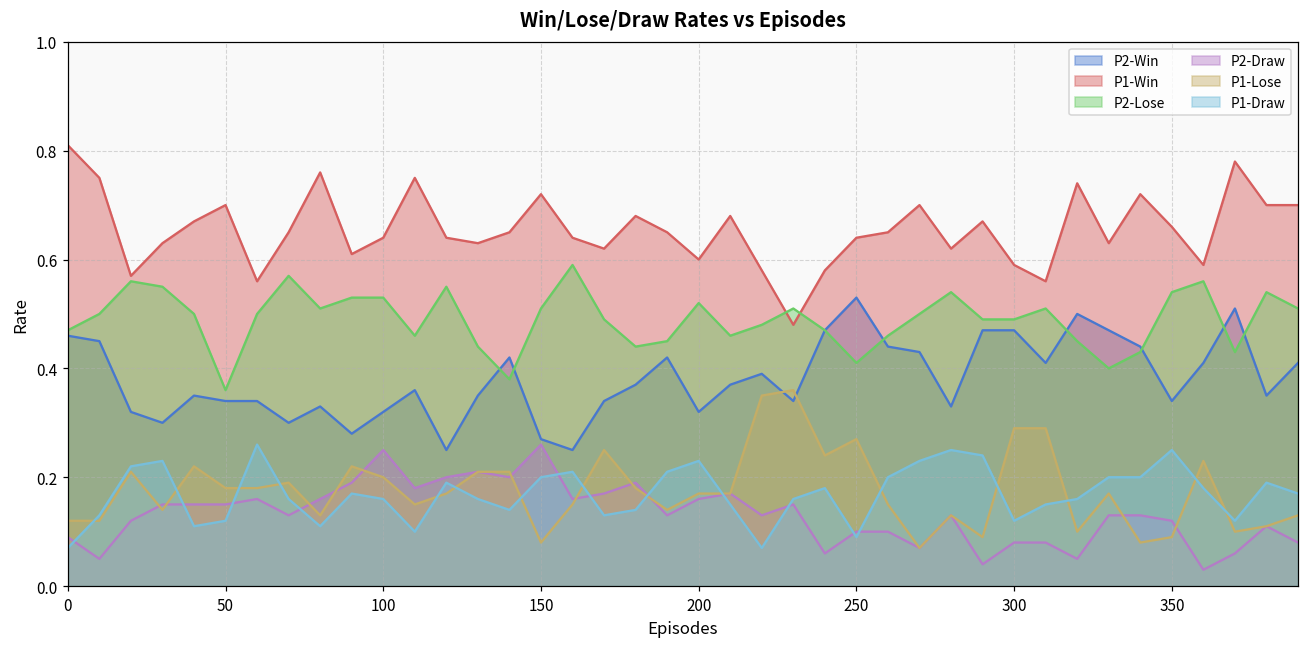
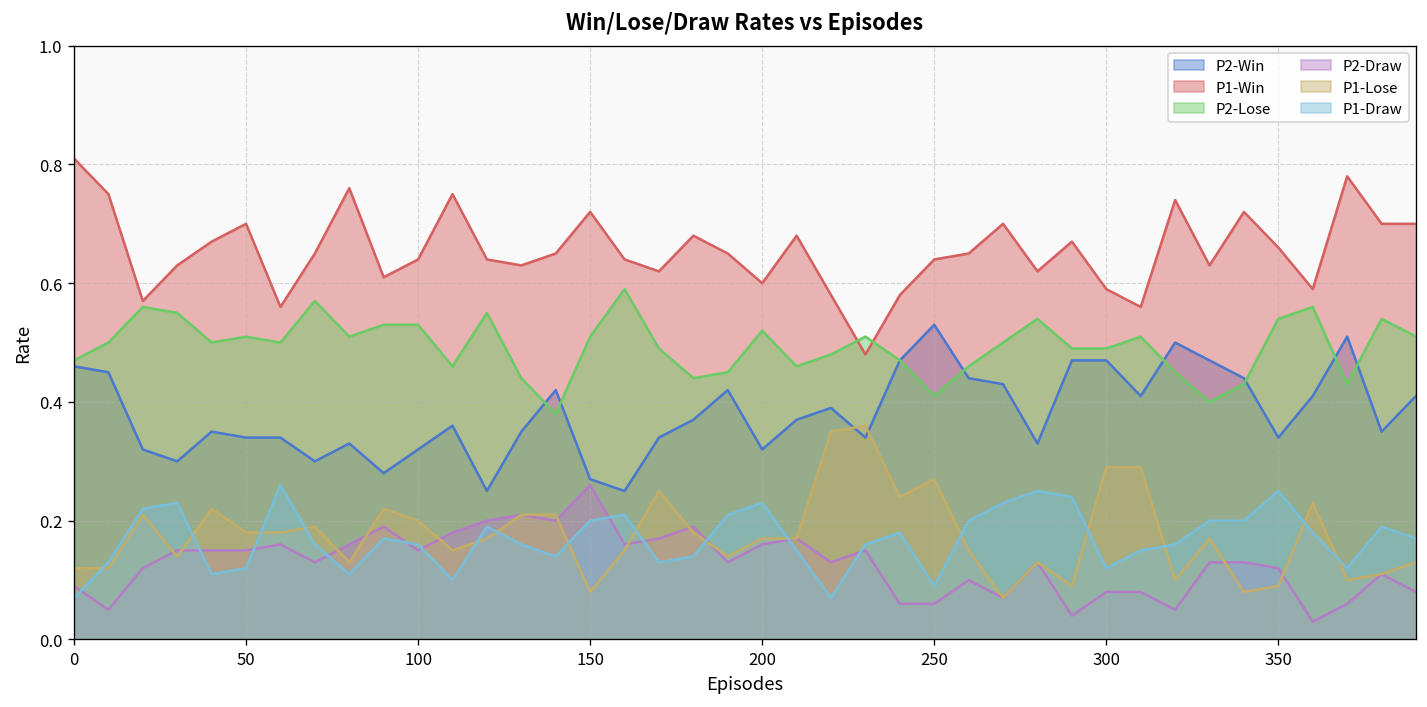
  {
    "P2-Lose": {
      "0": 0.47,
-     "50": 0.36,
+     "50": 0.51,
      "100": 0.53,
      "150": 0.51,
      "200": 0.52,
      "250": 0.41,
      "300": 0.49,
      "350": 0.54
    },
    "P2-Draw": {
      "0": 0.09,
      "50": 0.15,
-     "100": 0.25,
+     "100": 0.15,
      "150": 0.26,
      "200": 0.16,
-     "250": 0.10,
+     "250": 0.06,
      "300": 0.08,
      "350": 0.12
    }
  }
